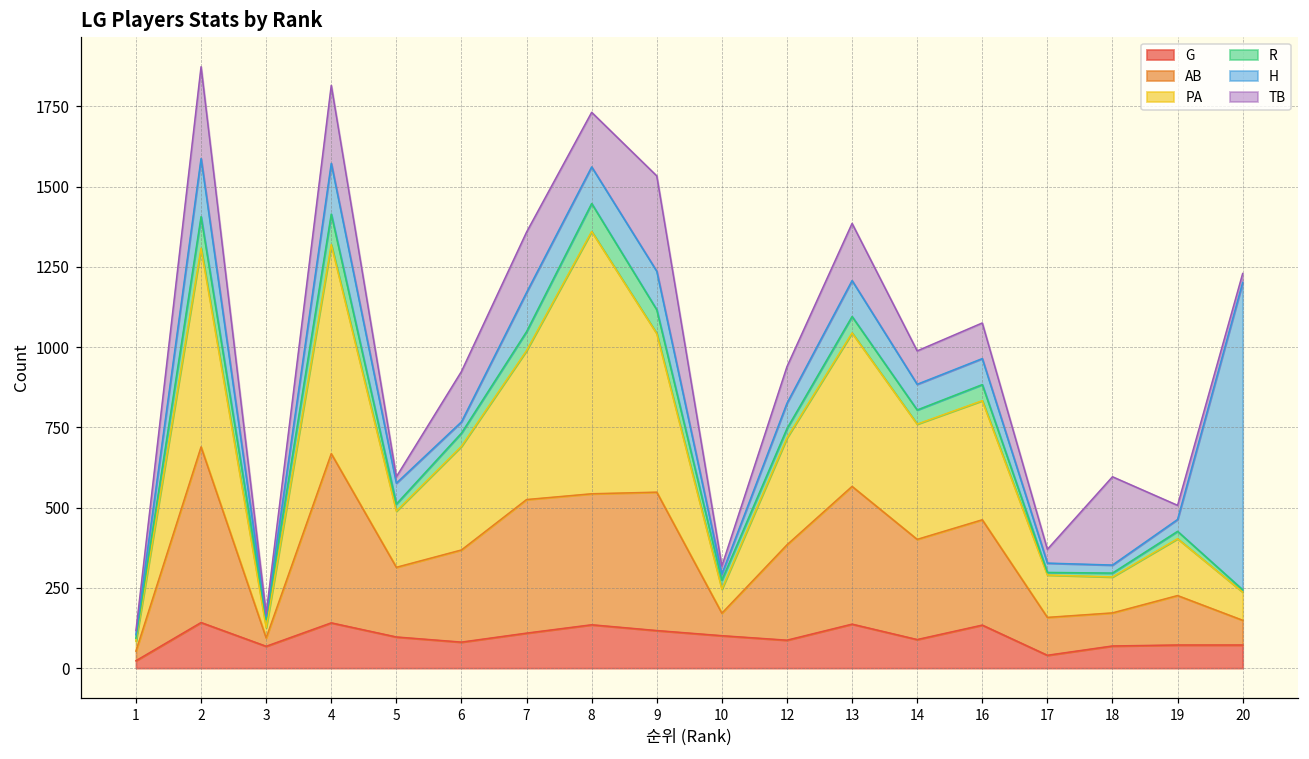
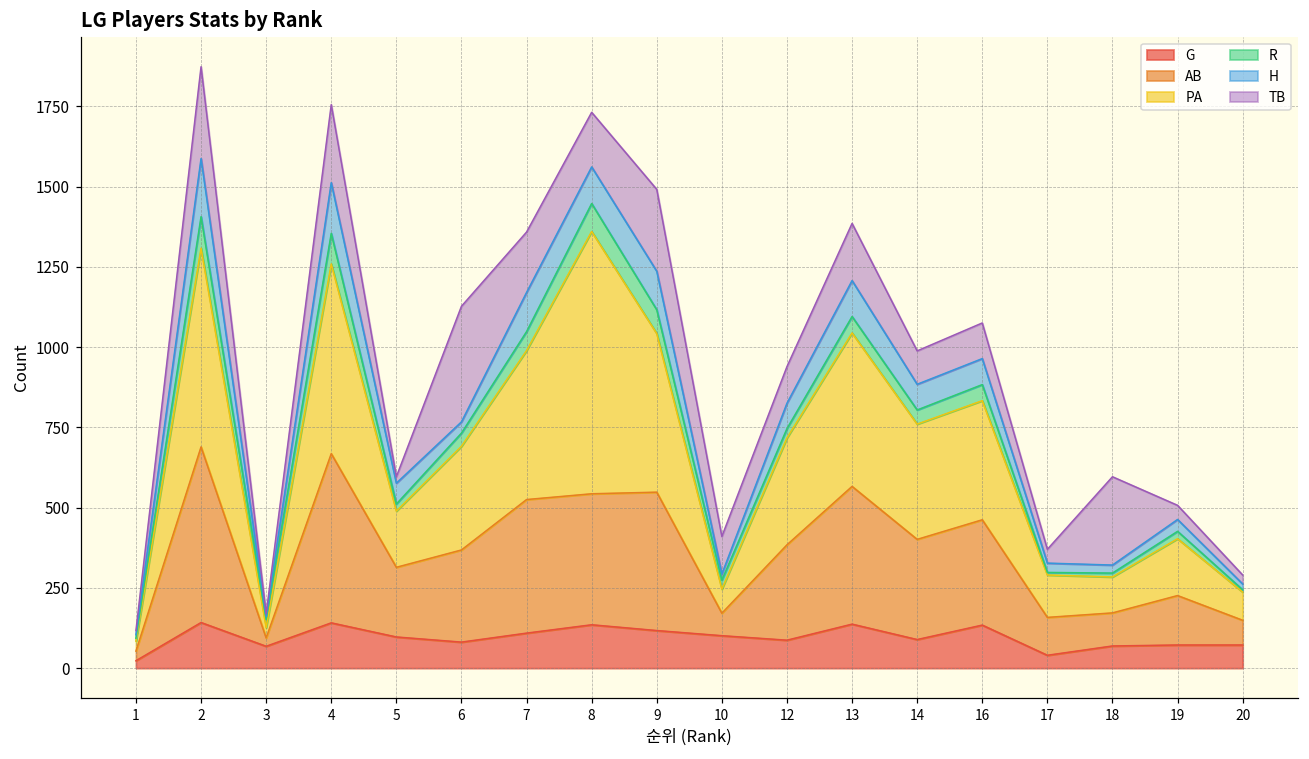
  {
    "PA": {
      "1": 30,
      "2": 620,
      "3": 30,
-     "4": 650,
+     "4": 590,
      "5": 180,
      "6": 320,
      "7": 460,
      "8": 820,
      "9": 490,
      "10": 80,
      "12": 330,
      "13": 480,
      "14": 360,
      "16": 370,
      "18": 110,
      "19": 180
    },
    "R": {
      "1": 10,
      "2": 100,
      "4": 100,
      "5": 20,
      "6": 40,
      "7": 60,
      "8": 90,
      "9": 70,
      "10": 30,
      "12": 30,
      "13": 50,
      "14": 40,
      "16": 50,
      "18": 10,
      "19": 20
    },
    "H": {
      "1": 10,
      "2": 180,
      "4": 160,
      "5": 70,
      "6": 40,
      "7": 120,
      "8": 110,
      "9": 120,
      "10": 20,
      "12": 80,
      "13": 110,
      "14": 80,
      "16": 80,
      "17": 30,
      "18": 30,
      "19": 40,
-     "20": 960
+     "20": 20
    },
    "TB": {
      "1": 10,
      "2": 290,
      "3": 10,
      "4": 240,
      "5": 20,
-     "6": 160,
+     "6": 360,
      "7": 190,
      "8": 170,
-     "9": 300,
-     "10": 30,
+     "9": 260,
+     "10": 120,
      "12": 110,
      "13": 180,
      "14": 100,
      "16": 110,
      "17": 40,
      "18": 280,
      "19": 40,
      "20": 30
    }
  }
